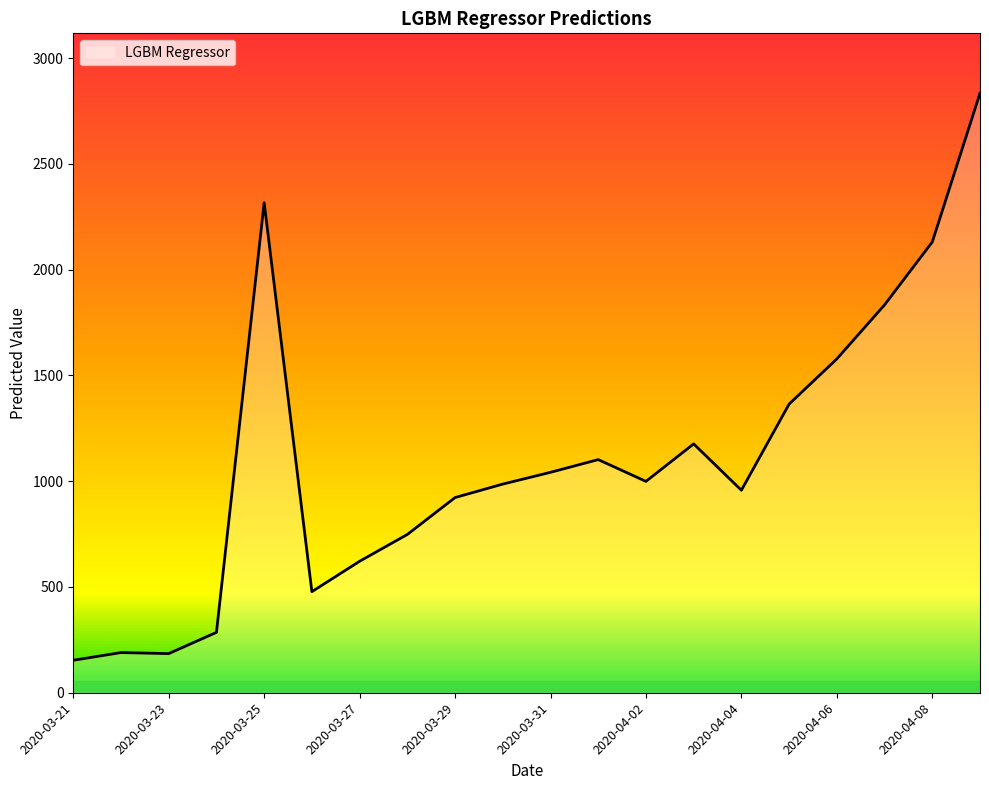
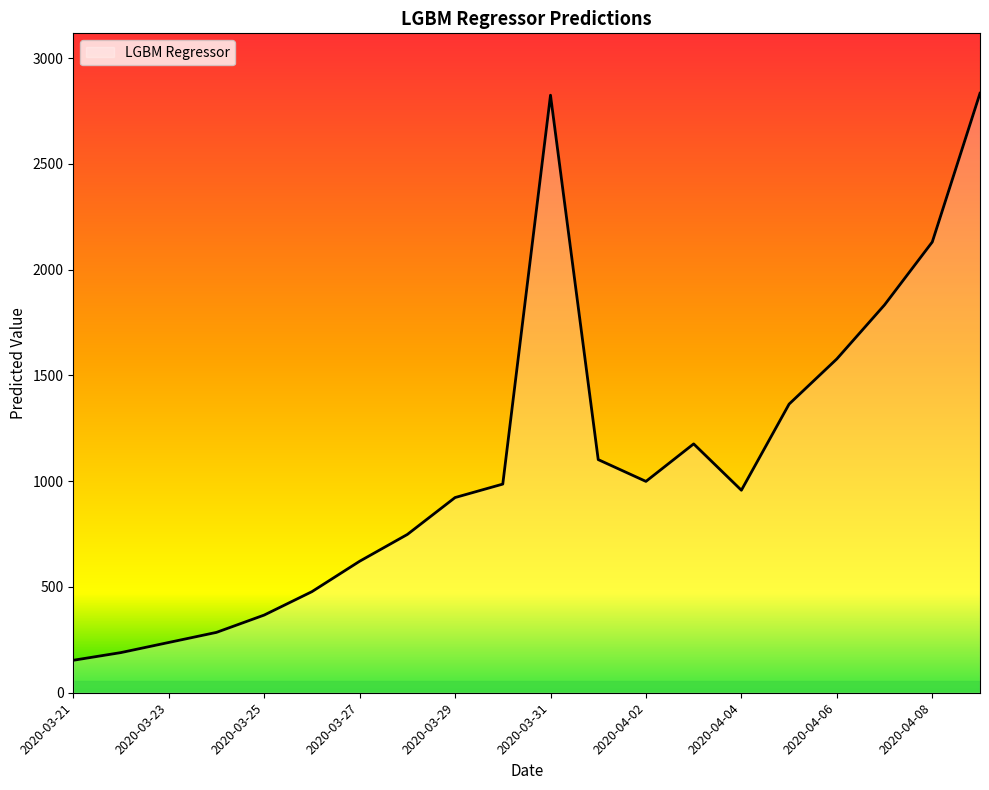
  {
    "2020-03-21": 150,
-   "2020-03-23": 190,
-   "2020-03-25": 2320,
+   "2020-03-23": 240,
+   "2020-03-25": 370,
    "2020-03-27": 620,
    "2020-03-29": 920,
-   "2020-03-31": 1040,
+   "2020-03-31": 2820,
    "2020-04-02": 1000,
    "2020-04-04": 960,
    "2020-04-06": 1580,
    "2020-04-08": 2130
  }
